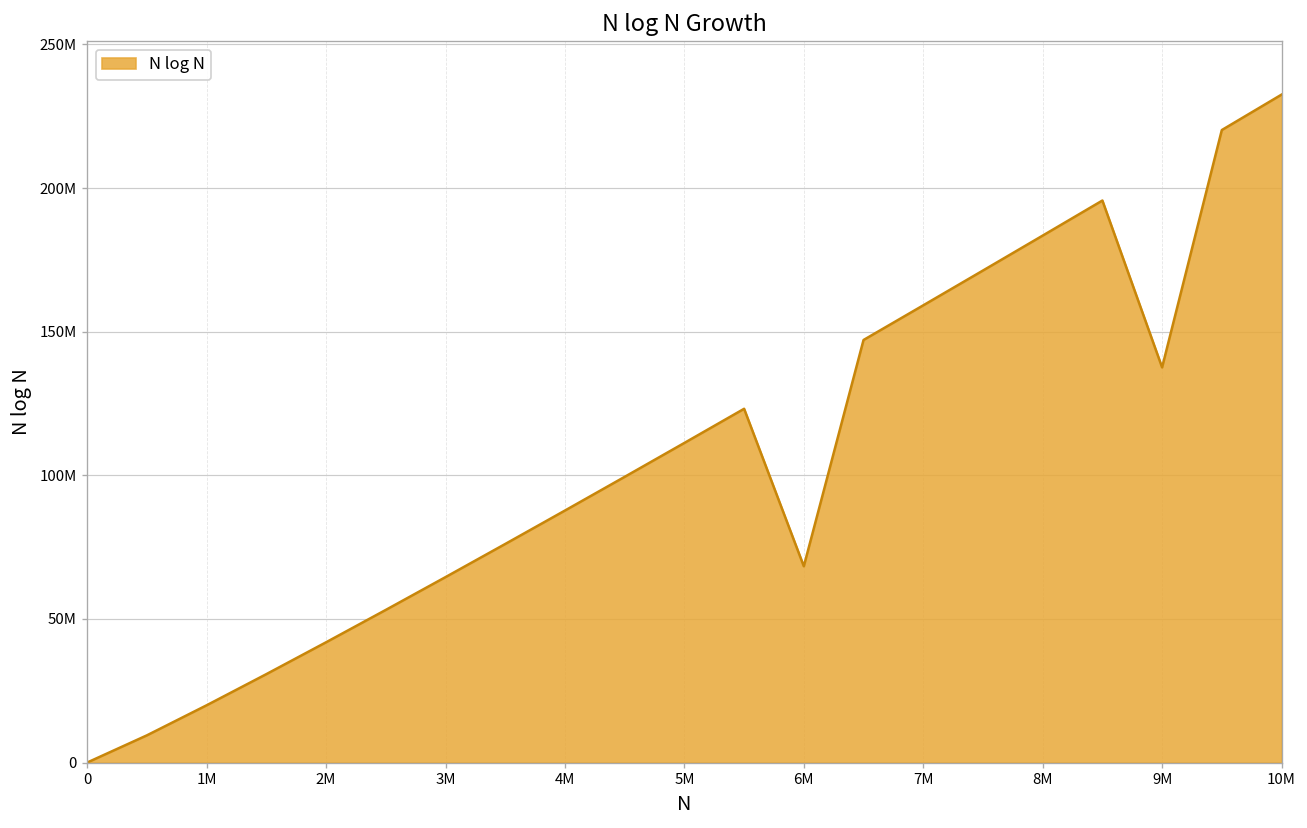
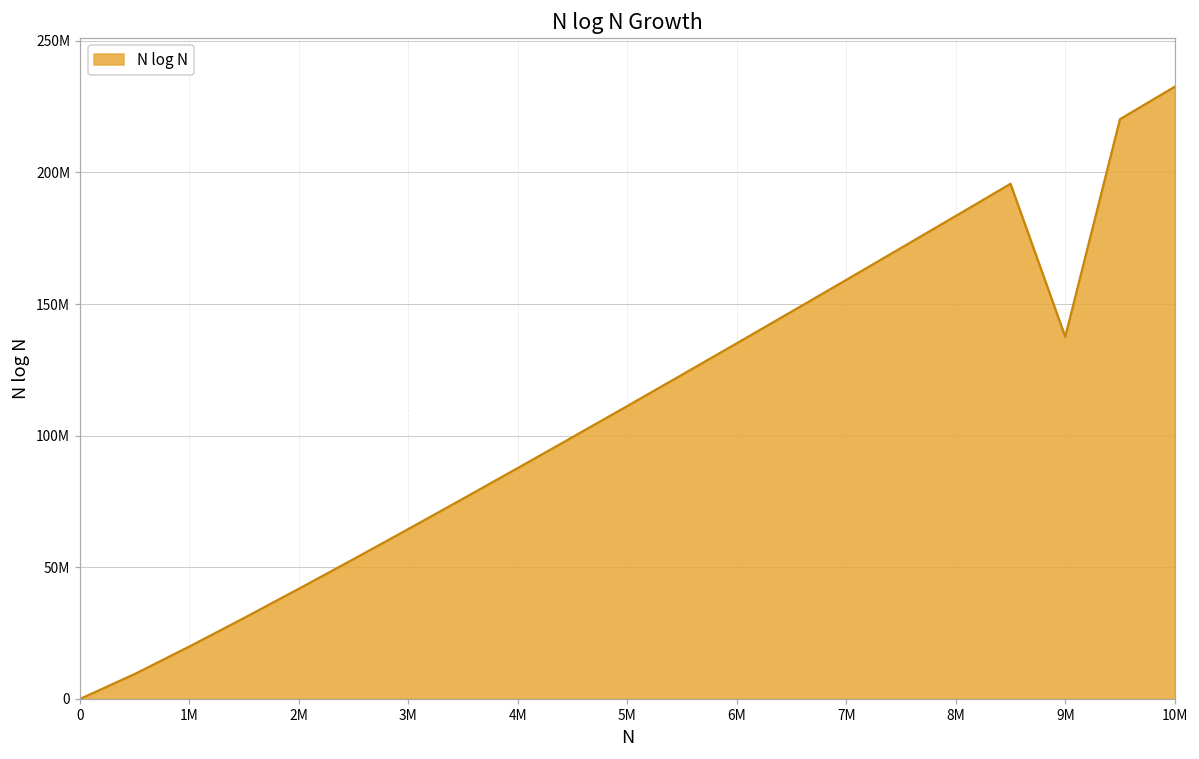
  {
    "0": 0,
    "1M": 20000000,
    "2M": 42000000,
    "3M": 65000000,
    "4M": 88000000,
    "5M": 111000000,
-   "6M": 68000000,
+   "6M": 135000000,
    "7M": 159000000,
    "8M": 183000000,
    "9M": 138000000,
    "10M": 233000000
  }
